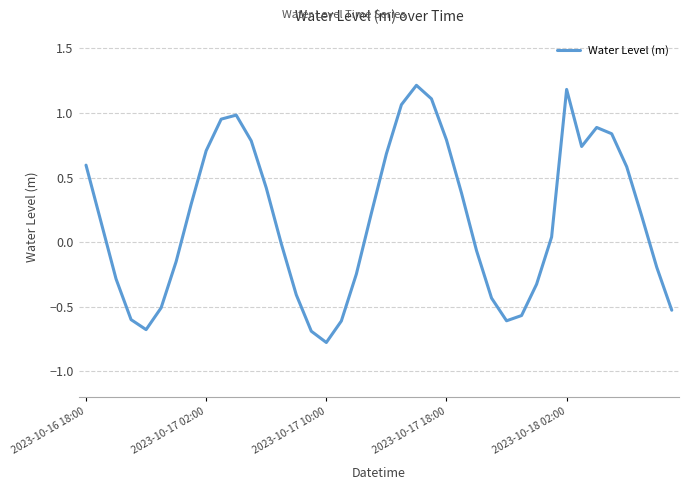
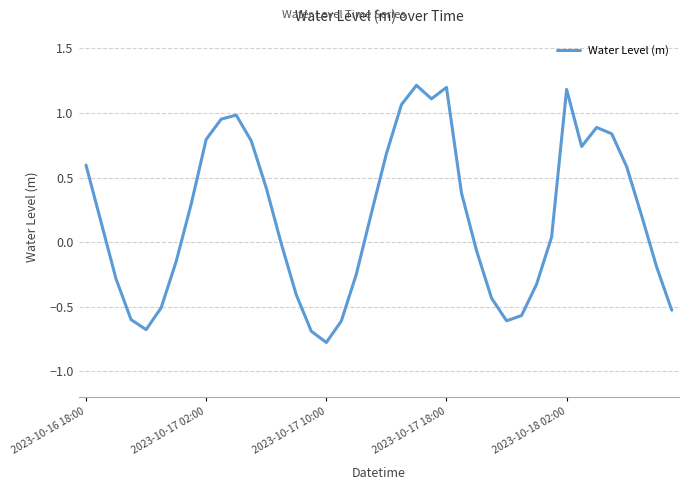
  {
    "2023-10-16 18:00": 0.60,
-   "2023-10-17 02:00": 0.71,
+   "2023-10-17 02:00": 0.80,
    "2023-10-17 10:00": -0.78,
-   "2023-10-17 18:00": 0.79,
+   "2023-10-17 18:00": 1.20,
    "2023-10-18 02:00": 1.18
  }
